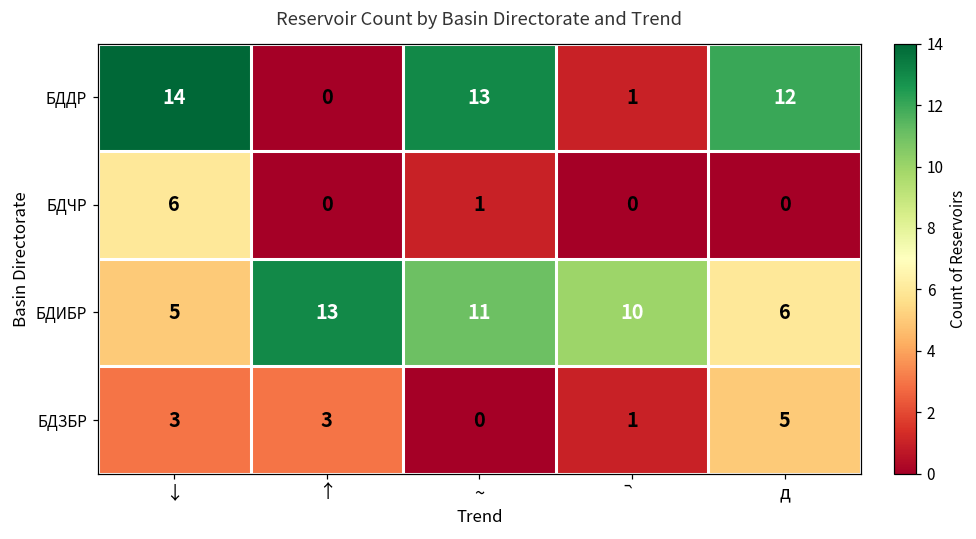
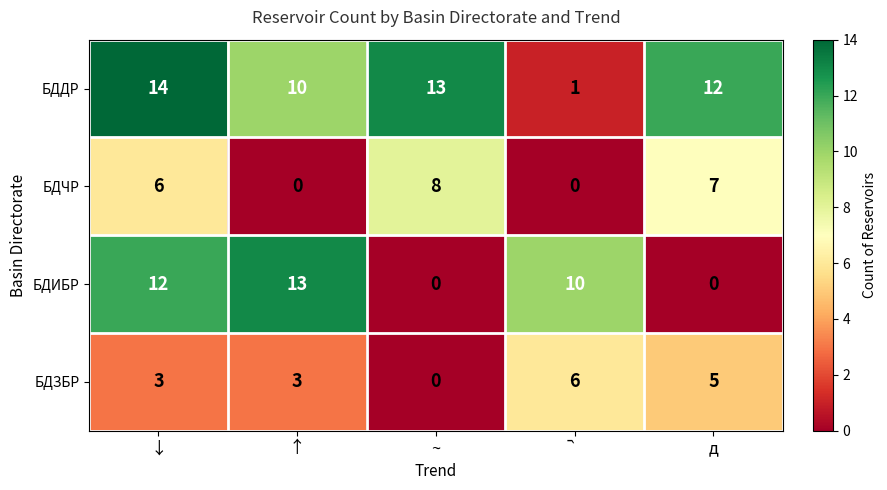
  {
    "БДДР": {
      "↓": 14,
-     "↑": 0,
+     "↑": 10,
      "~": 13,
      "᷆": 1,
      "д": 12
    },
    "БДЧР": {
      "↓": 6,
      "↑": 0,
-     "~": 1,
+     "~": 8,
      "᷆": 0,
-     "д": 0
+     "д": 7
    },
    "БДИБР": {
-     "↓": 5,
+     "↓": 12,
      "↑": 13,
-     "~": 11,
+     "~": 0,
      "᷆": 10,
-     "д": 6
+     "д": 0
    },
    "БДЗБР": {
      "↓": 3,
      "↑": 3,
      "~": 0,
-     "᷆": 1,
+     "᷆": 6,
      "д": 5
    }
  }
